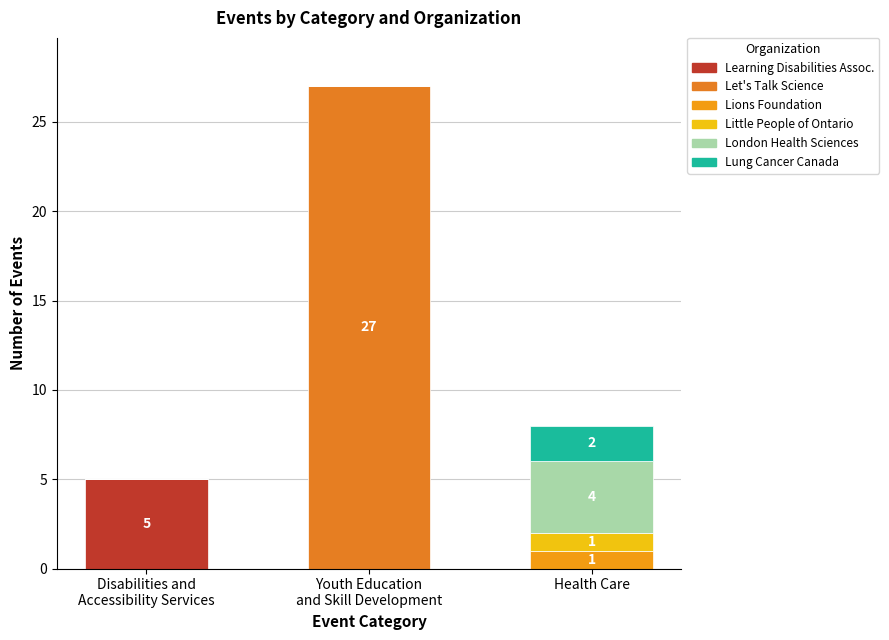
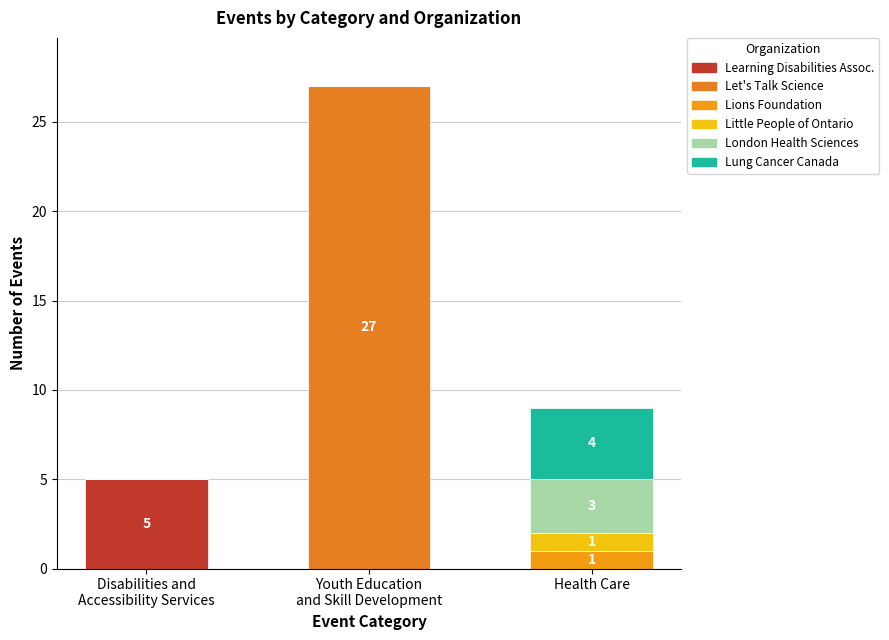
  {
    "Learning Disabilities Assoc.": {
      "Disabilities and Accessibility Services": 5
    },
    "London Health Sciences": {
-     "Health Care": 4
+     "Health Care": 3
    },
    "Lung Cancer Canada": {
-     "Health Care": 2
+     "Health Care": 4
    }
  }
